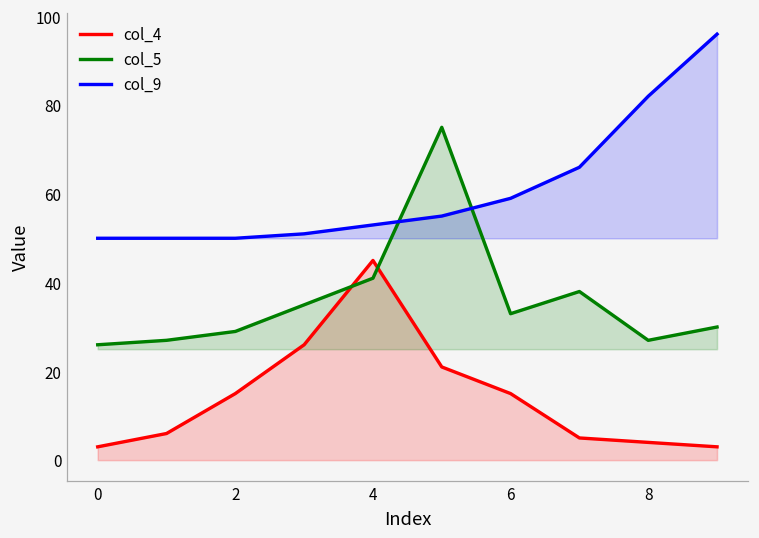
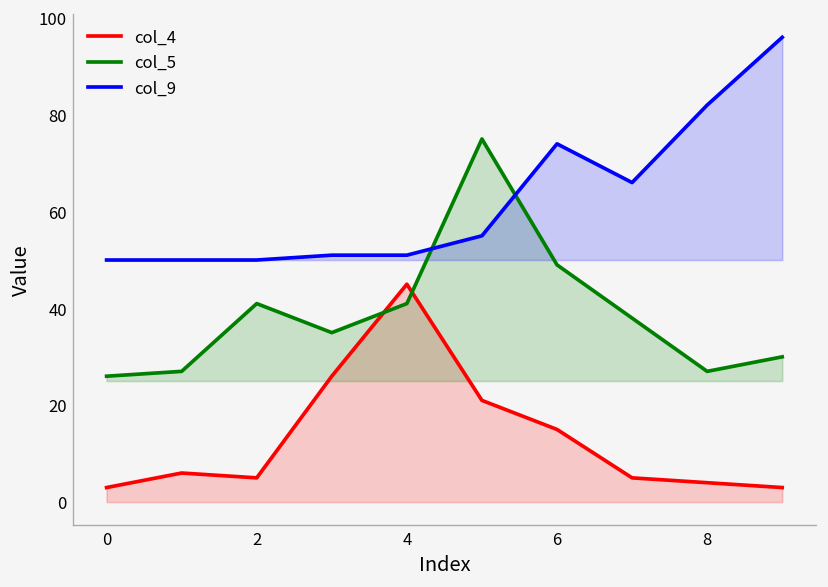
  {
    "col_4": {
      "0": 3,
-     "2": 15,
+     "2": 5,
      "4": 45,
      "6": 15,
      "8": 4
    },
    "col_5": {
      "0": 26,
-     "2": 29,
+     "2": 41,
      "4": 41,
-     "6": 33,
+     "6": 49,
      "8": 27
    },
    "col_9": {
      "0": 50,
      "2": 50,
-     "4": 53,
-     "6": 59,
+     "4": 51,
+     "6": 74,
      "8": 82
    }
  }
